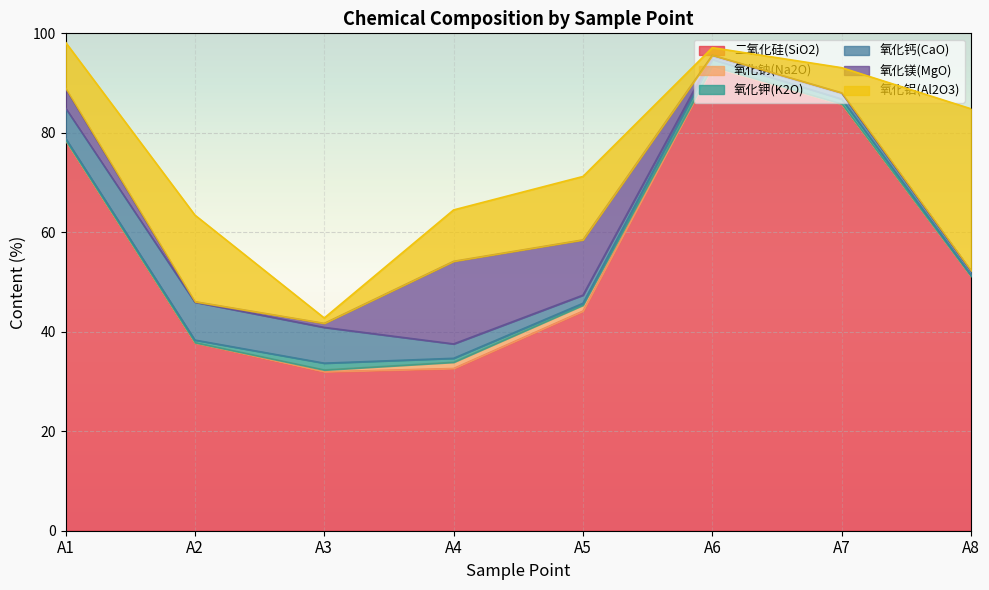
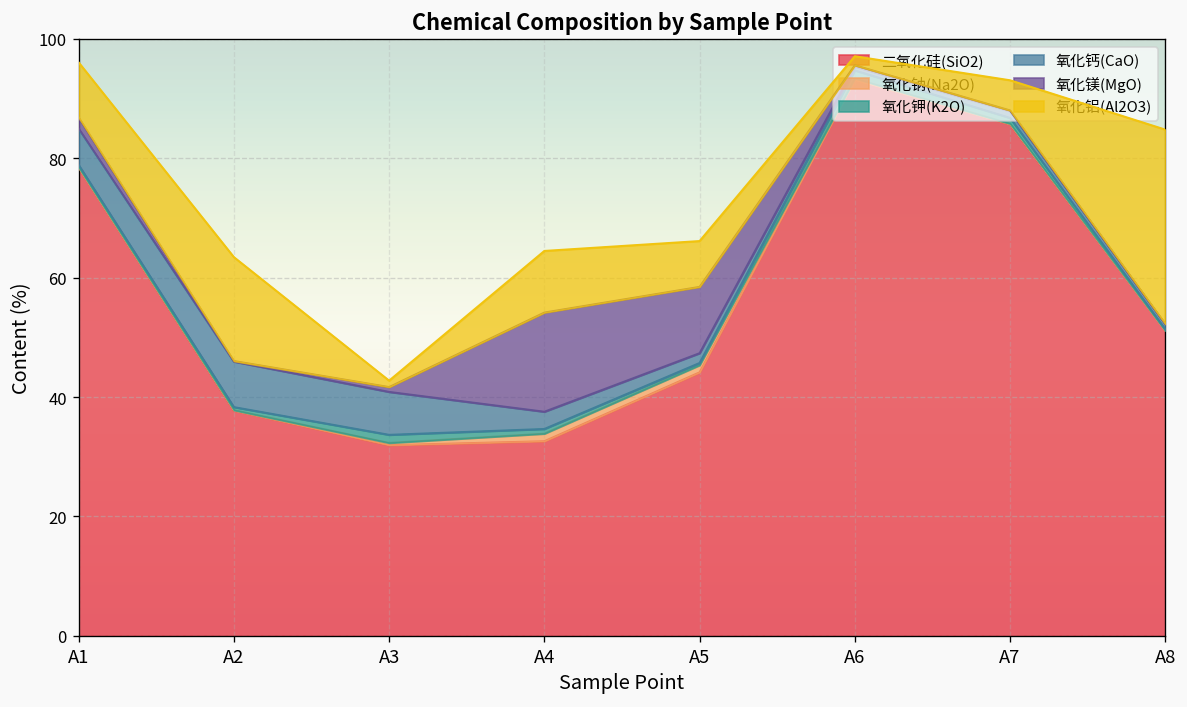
  {
    "二氧化硅(SiO2)": {
      "A4": 33,
      "A5": 44
    },
    "氧化钠(Na2O)": {
      "A4": 1
    },
    "氧化镁(MgO)": {
-     "A1": 4,
+     "A1": 2,
      "A3": 1,
      "A4": 17,
      "A5": 11
    },
    "氧化铝(Al2O3)": {
      "A1": 9,
      "A2": 17,
      "A3": 1,
      "A4": 10,
-     "A5": 13,
+     "A5": 8,
      "A8": 33
    }
  }
